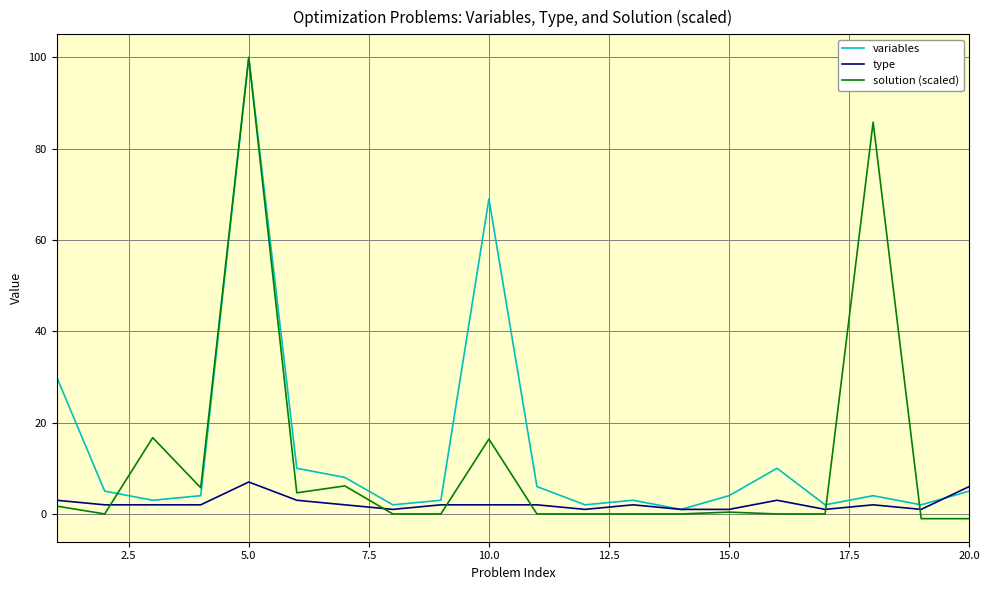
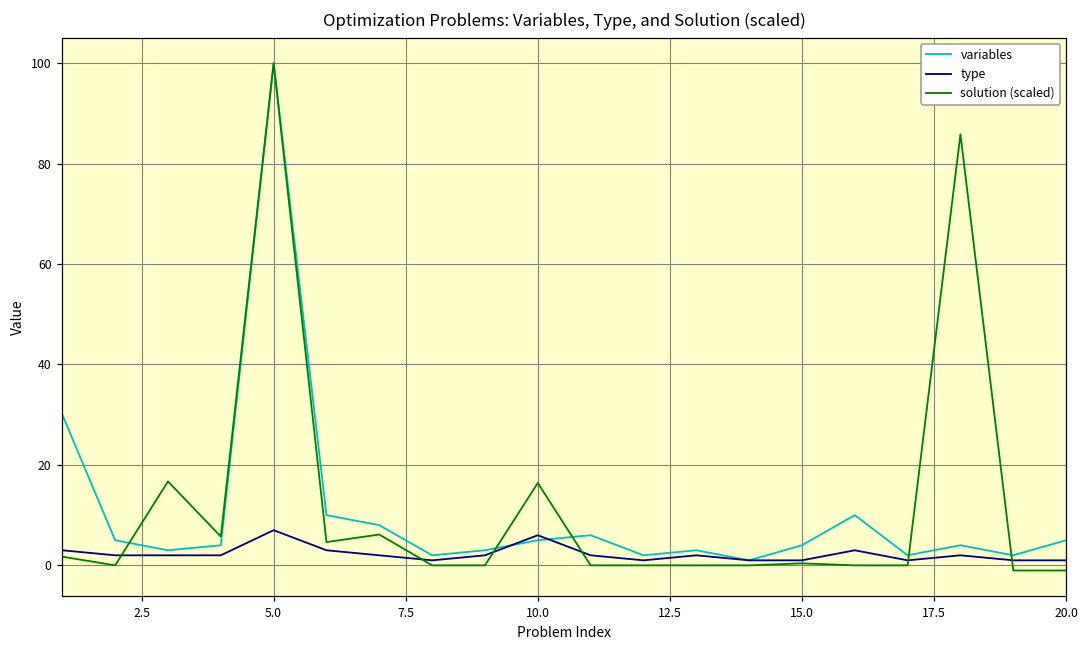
  {
    "variables": {
-     "10.0": 69,
+     "10.0": 5,
      "15.0": 4,
      "20.0": 5
    },
    "type": {
      "5.0": 7,
-     "10.0": 2,
+     "10.0": 6,
      "15.0": 1,
-     "20.0": 6
+     "20.0": 1
    },
    "solution (scaled)": {
      "10.0": 16,
      "15.0": 0,
      "20.0": -1
    }
  }
